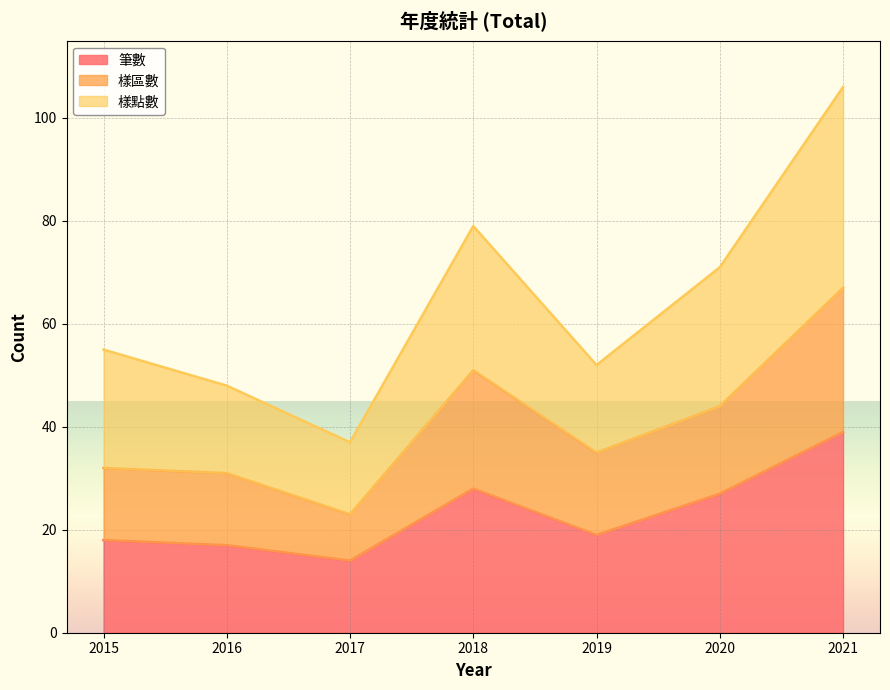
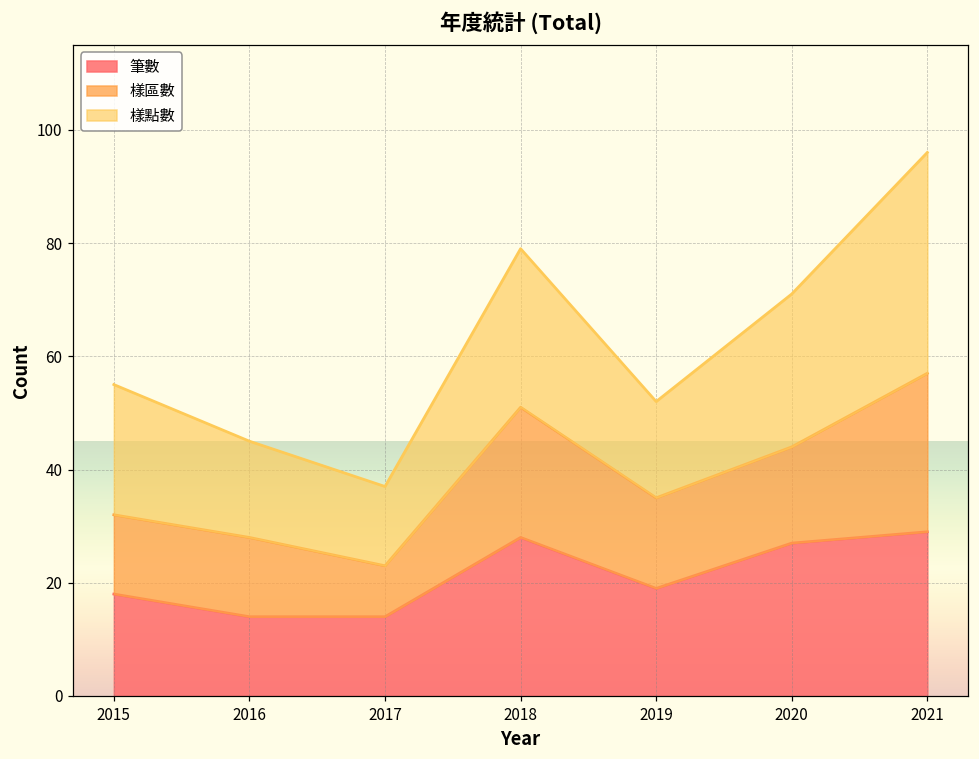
  {
    "筆數": {
      "2015": 18,
-     "2016": 17,
+     "2016": 14,
      "2017": 14,
      "2018": 28,
      "2019": 19,
      "2020": 27,
-     "2021": 39
+     "2021": 29
    }
  }
